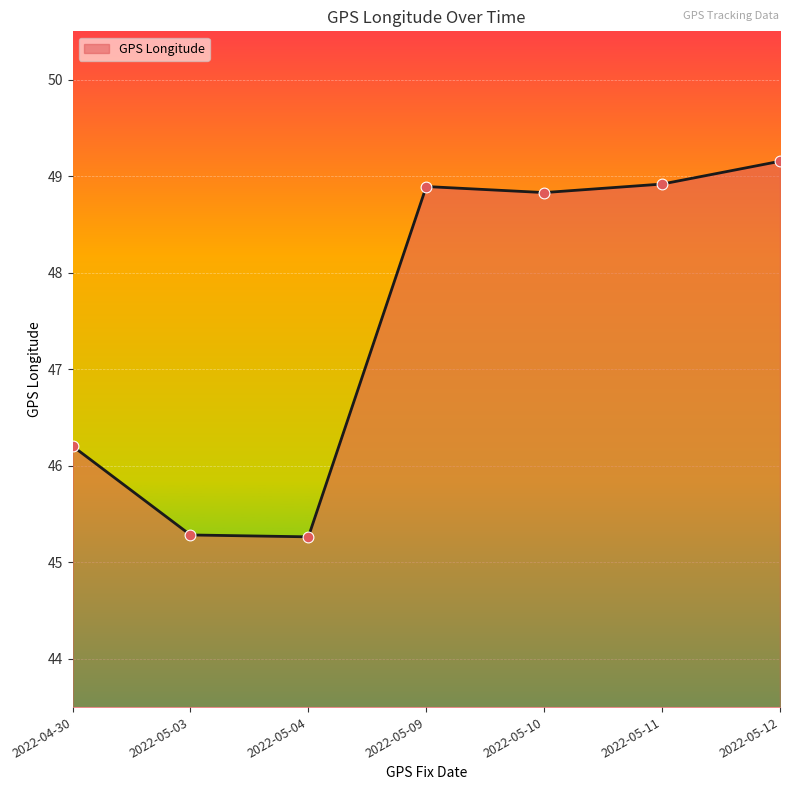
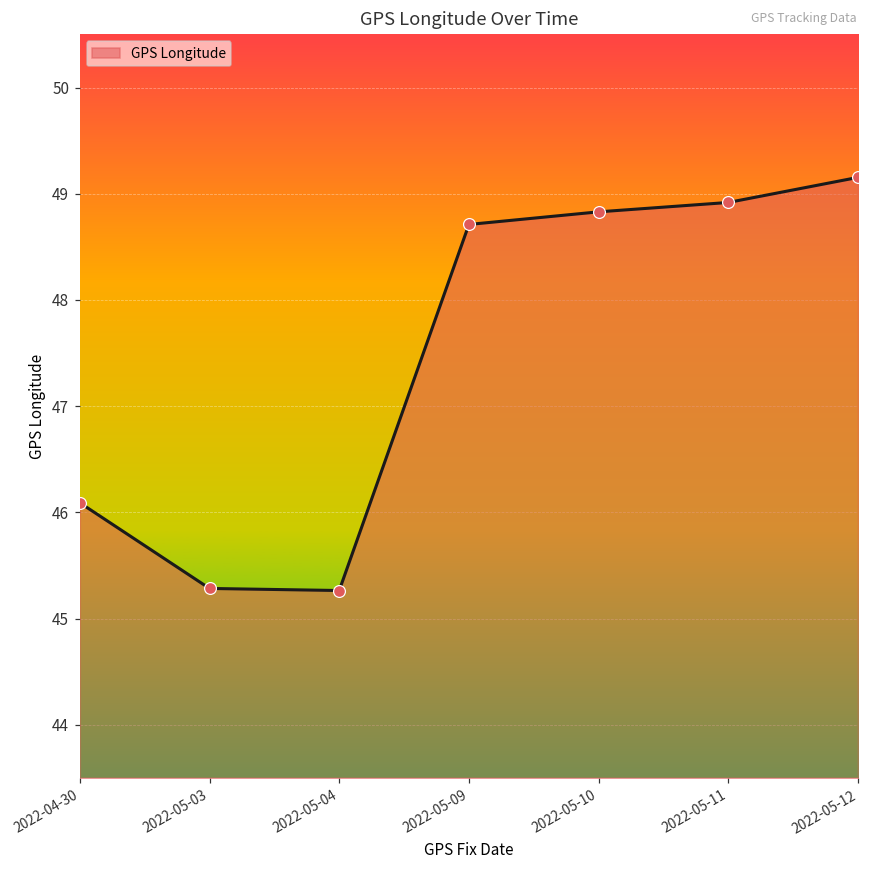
  {
-   "2022-04-30": 46.2,
+   "2022-04-30": 46.1,
    "2022-05-03": 45.3,
    "2022-05-04": 45.3,
-   "2022-05-09": 48.9,
+   "2022-05-09": 48.7,
    "2022-05-10": 48.8,
    "2022-05-11": 48.9,
    "2022-05-12": 49.2
  }
